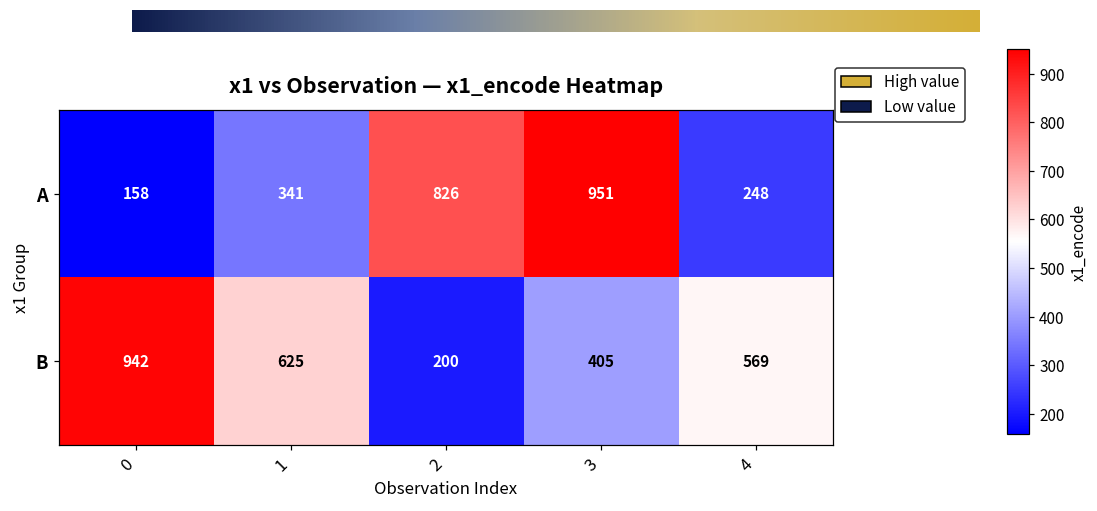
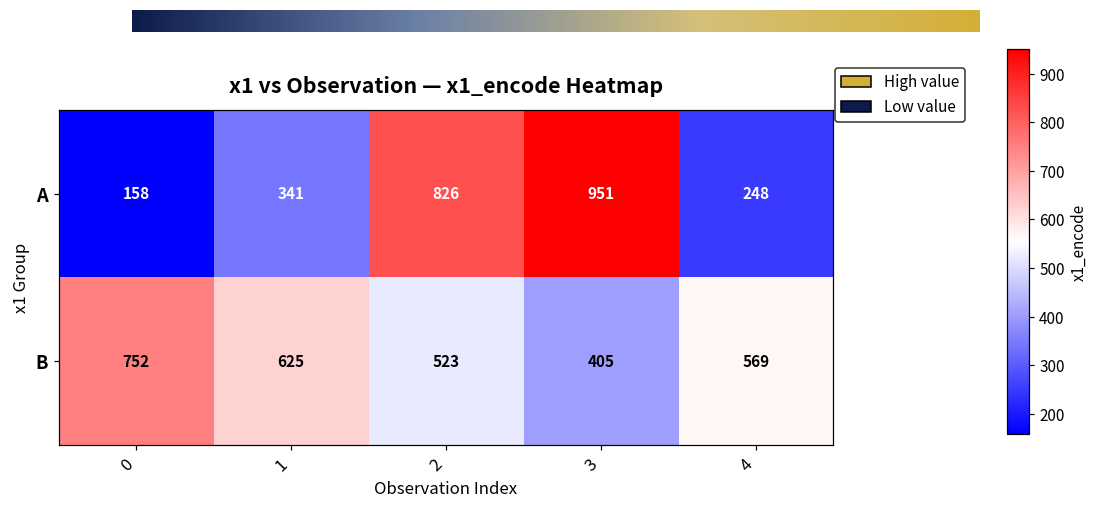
  {
    "A": {
      "0": 158,
      "1": 341,
      "2": 826,
      "3": 951,
      "4": 248
    },
    "B": {
-     "0": 942,
+     "0": 752,
      "1": 625,
-     "2": 200,
+     "2": 523,
      "3": 405,
      "4": 569
    }
  }
